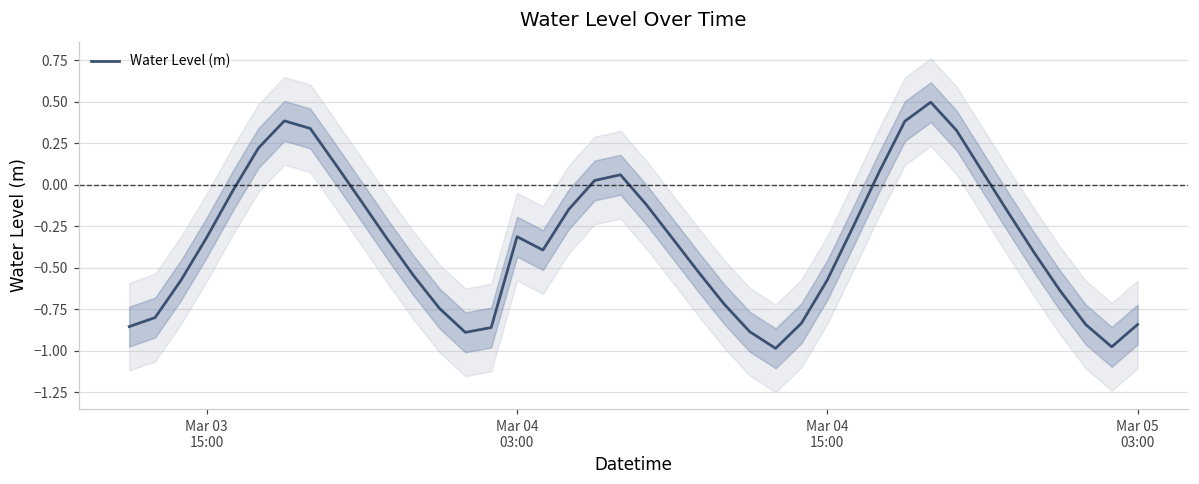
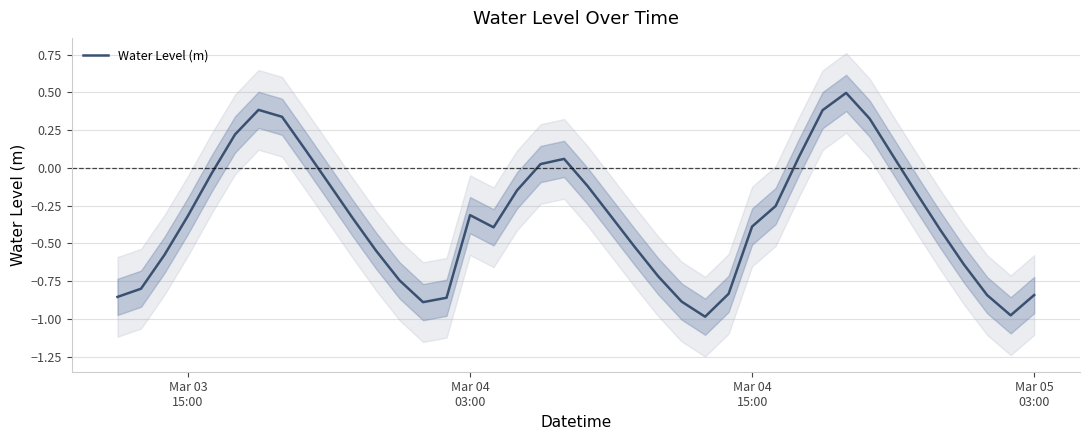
  {
    "Water Level (m)": {
      "Mar 03 15:00": -0.32,
      "Mar 04 03:00": -0.31,
-     "Mar 04 15:00": -0.57,
+     "Mar 04 15:00": -0.39,
      "Mar 05 03:00": -0.84
    }
  }
